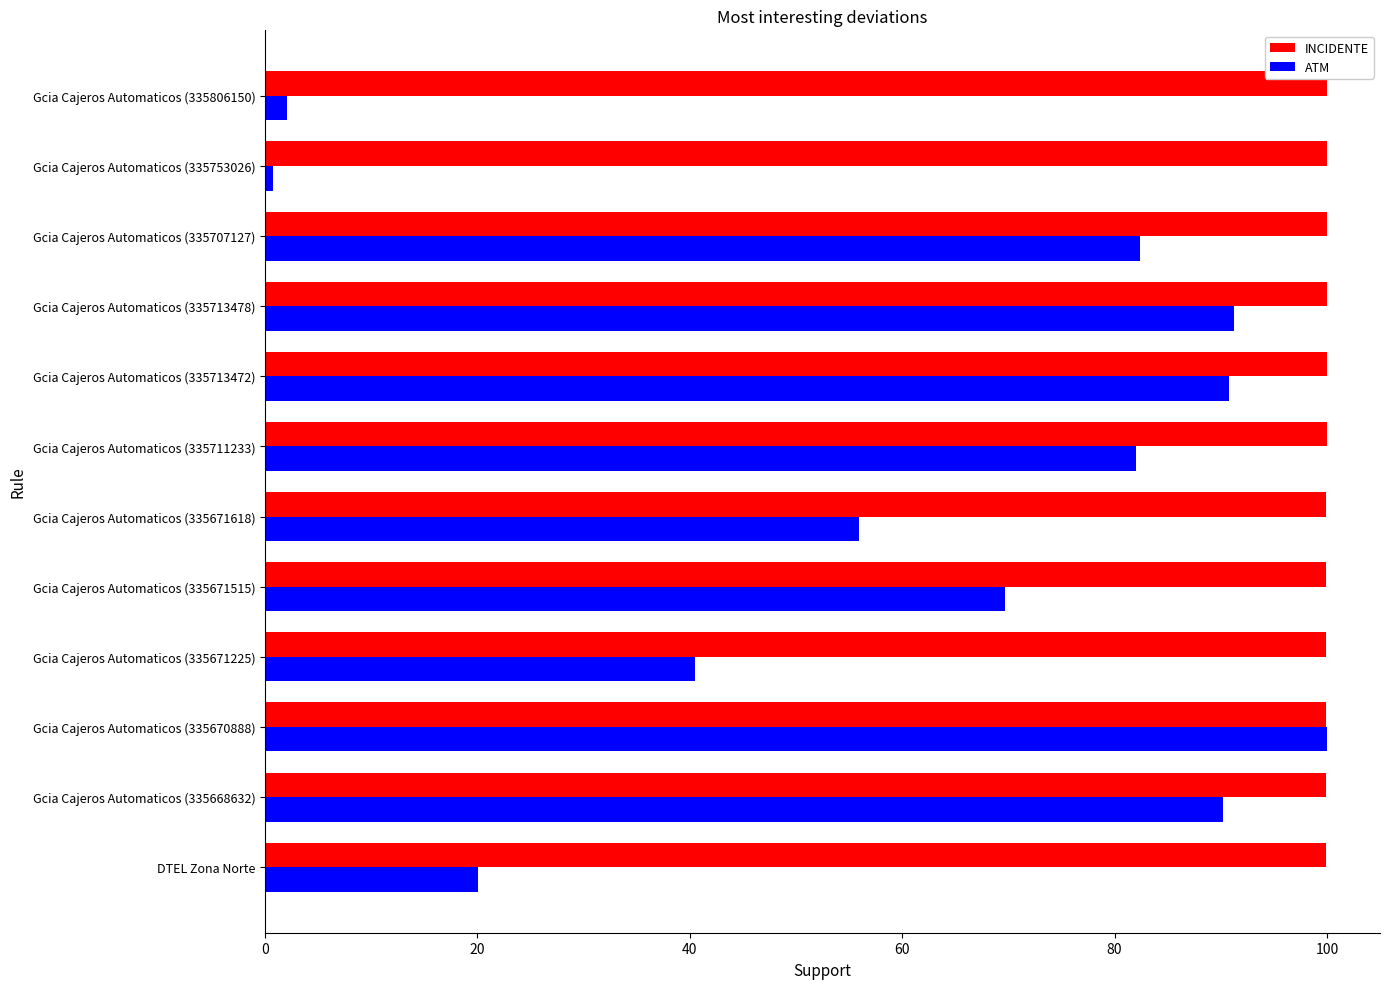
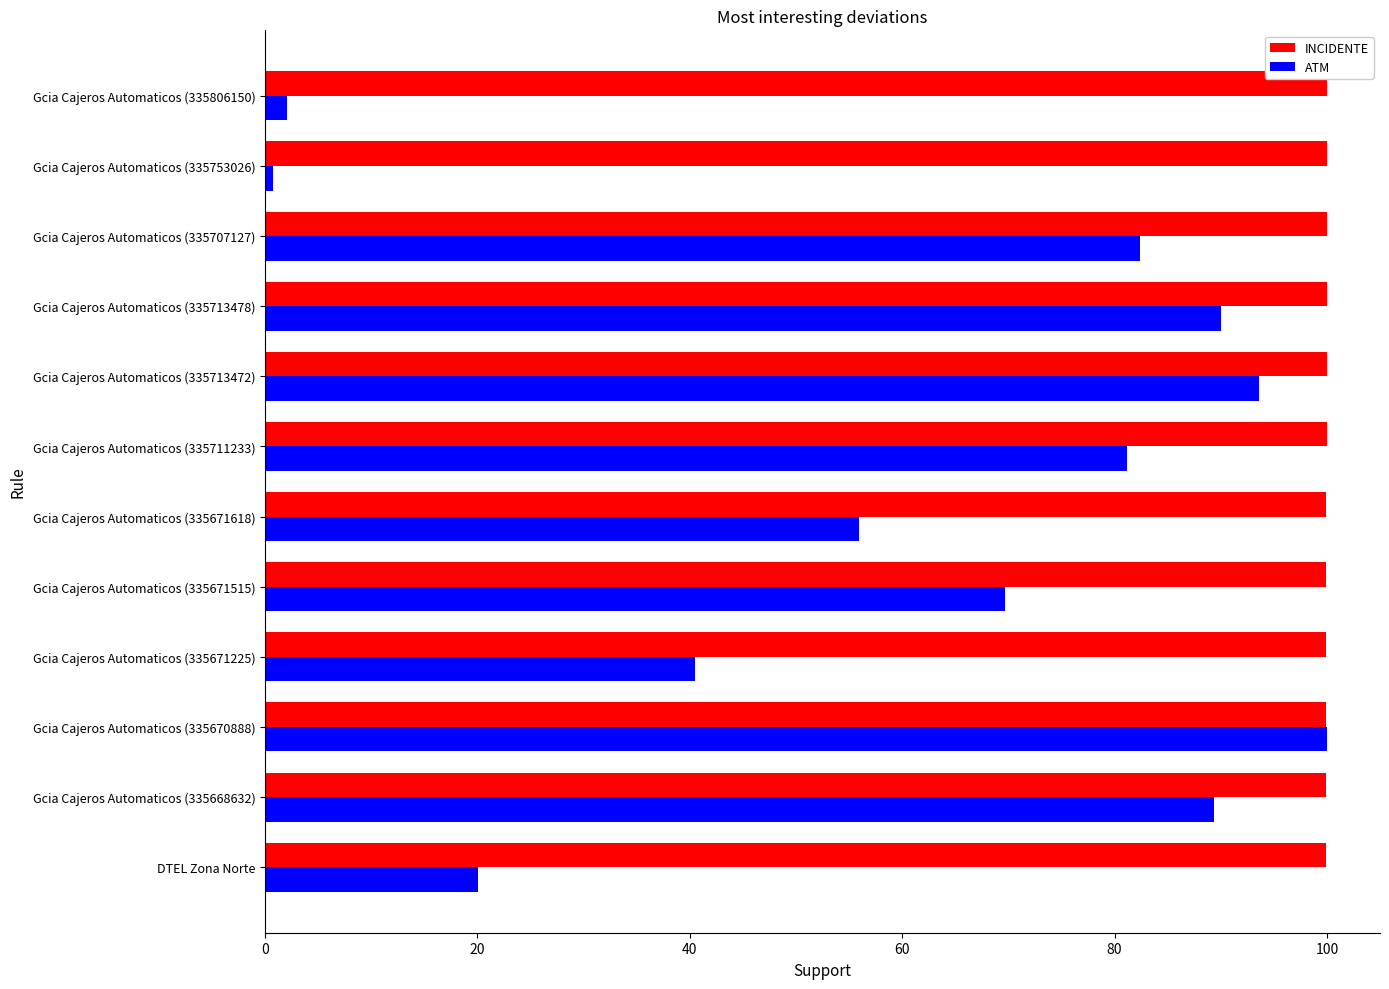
  {
    "INCIDENTE": {
      "Gcia Cajeros Automaticos (335806150)": 100.0,
      "Gcia Cajeros Automaticos (335753026)": 100.0,
      "Gcia Cajeros Automaticos (335707127)": 100.0,
      "Gcia Cajeros Automaticos (335713478)": 100.0,
      "Gcia Cajeros Automaticos (335713472)": 100.0,
      "Gcia Cajeros Automaticos (335711233)": 100.0,
      "Gcia Cajeros Automaticos (335671618)": 100.0,
      "Gcia Cajeros Automaticos (335671515)": 100.0,
      "Gcia Cajeros Automaticos (335671225)": 100.0,
      "Gcia Cajeros Automaticos (335670888)": 100.0,
      "Gcia Cajeros Automaticos (335668632)": 100.0,
      "DTEL Zona Norte": 100.0
    },
    "ATM": {
      "Gcia Cajeros Automaticos (335806150)": 2.0,
      "Gcia Cajeros Automaticos (335753026)": 0.7,
      "Gcia Cajeros Automaticos (335707127)": 82.4,
-     "Gcia Cajeros Automaticos (335713478)": 91.2,
-     "Gcia Cajeros Automaticos (335713472)": 90.8,
-     "Gcia Cajeros Automaticos (335711233)": 82.0,
+     "Gcia Cajeros Automaticos (335713478)": 90.0,
+     "Gcia Cajeros Automaticos (335713472)": 93.6,
+     "Gcia Cajeros Automaticos (335711233)": 81.2,
      "Gcia Cajeros Automaticos (335671618)": 56.0,
      "Gcia Cajeros Automaticos (335671515)": 69.7,
      "Gcia Cajeros Automaticos (335671225)": 40.4,
      "Gcia Cajeros Automaticos (335670888)": 100.0,
-     "Gcia Cajeros Automaticos (335668632)": 90.2,
+     "Gcia Cajeros Automaticos (335668632)": 89.4,
      "DTEL Zona Norte": 20.0
    }
  }
